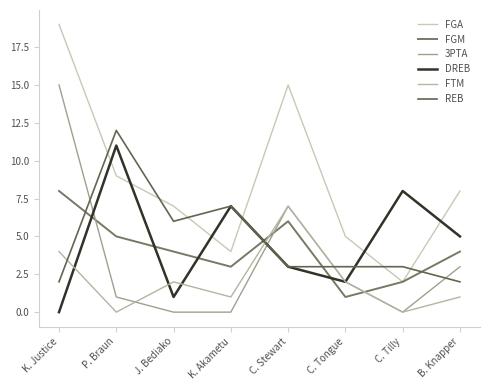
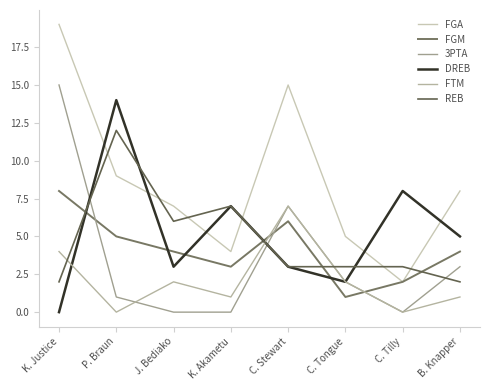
  {
    "DREB": {
      "K. Justice": 0,
-     "P. Braun": 11,
-     "J. Bediako": 1,
+     "P. Braun": 14,
+     "J. Bediako": 3,
      "C. Tilly": 8,
      "B. Knapper": 5
    }
  }
